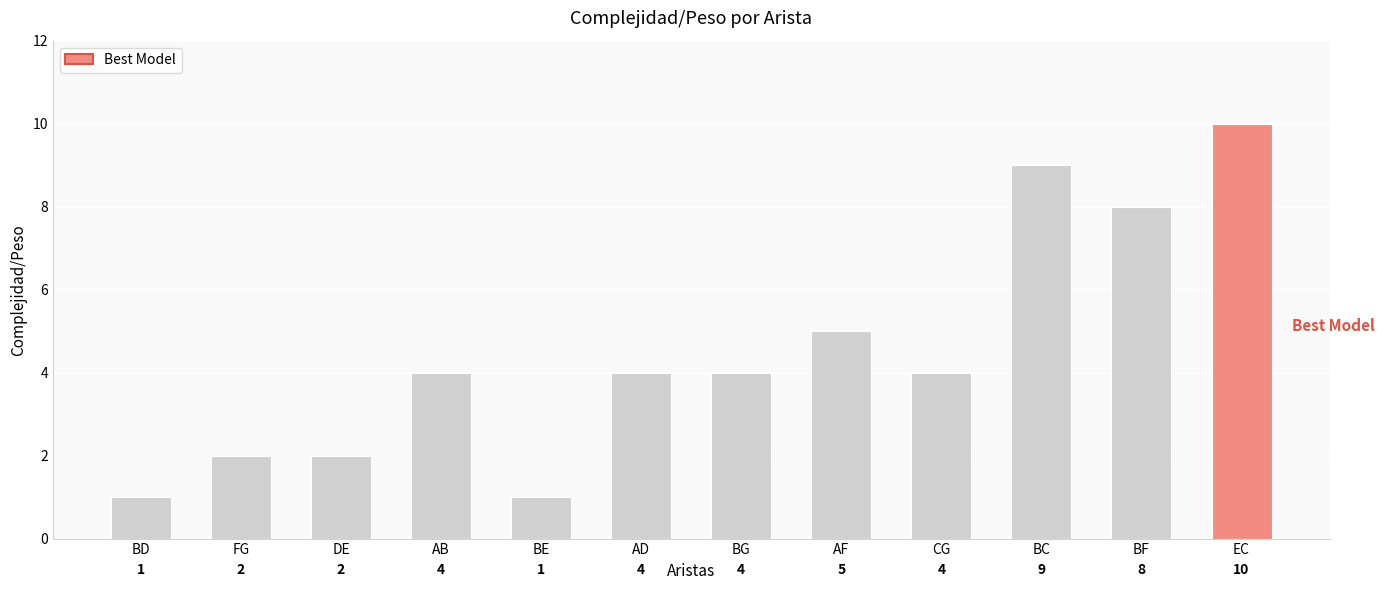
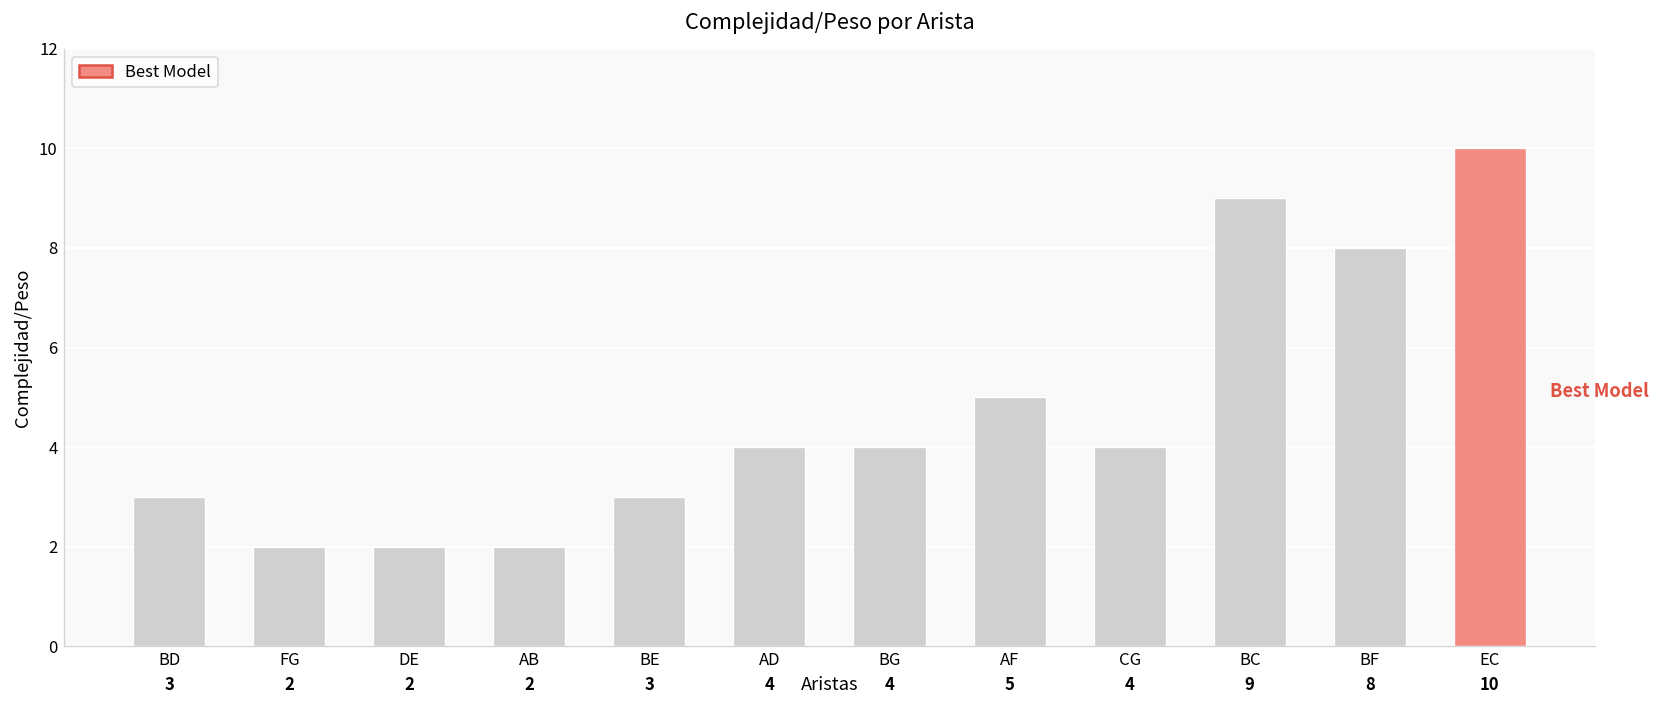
  {
-   "BD": 1,
-   "AB": 4,
-   "BE": 1
+   "BD": 3,
+   "AB": 2,
+   "BE": 3
  }
